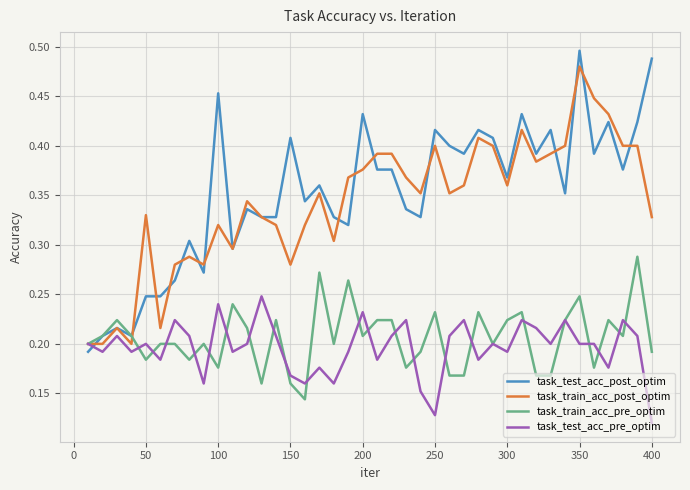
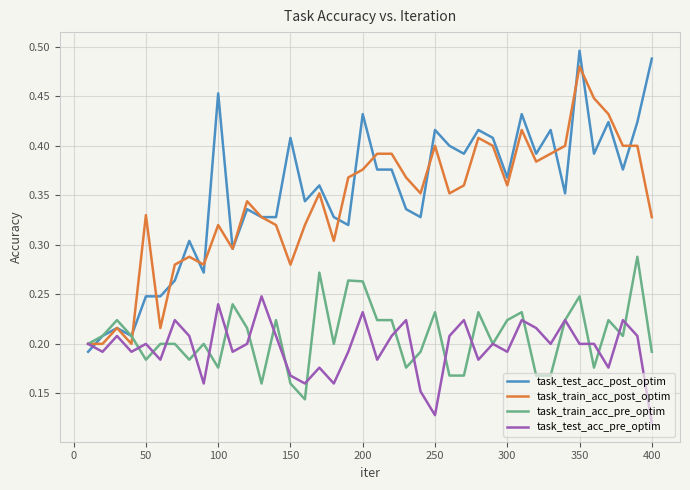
  {
    "task_test_acc_post_optim": {
      "50": 0.25,
      "100": 0.45,
      "150": 0.41,
      "200": 0.43,
      "250": 0.42,
      "300": 0.37,
      "350": 0.50,
      "400": 0.49
    },
    "task_train_acc_post_optim": {
      "50": 0.33,
      "100": 0.32,
      "150": 0.28,
      "200": 0.38,
      "250": 0.40,
      "300": 0.36,
      "350": 0.48,
      "400": 0.33
    },
    "task_train_acc_pre_optim": {
      "50": 0.18,
      "100": 0.18,
      "150": 0.16,
-     "200": 0.21,
+     "200": 0.26,
      "250": 0.23,
      "300": 0.22,
      "350": 0.25,
      "400": 0.19
    },
    "task_test_acc_pre_optim": {
      "50": 0.20,
      "100": 0.24,
      "150": 0.17,
      "200": 0.23,
      "250": 0.13,
      "300": 0.19,
      "350": 0.20
    }
  }
